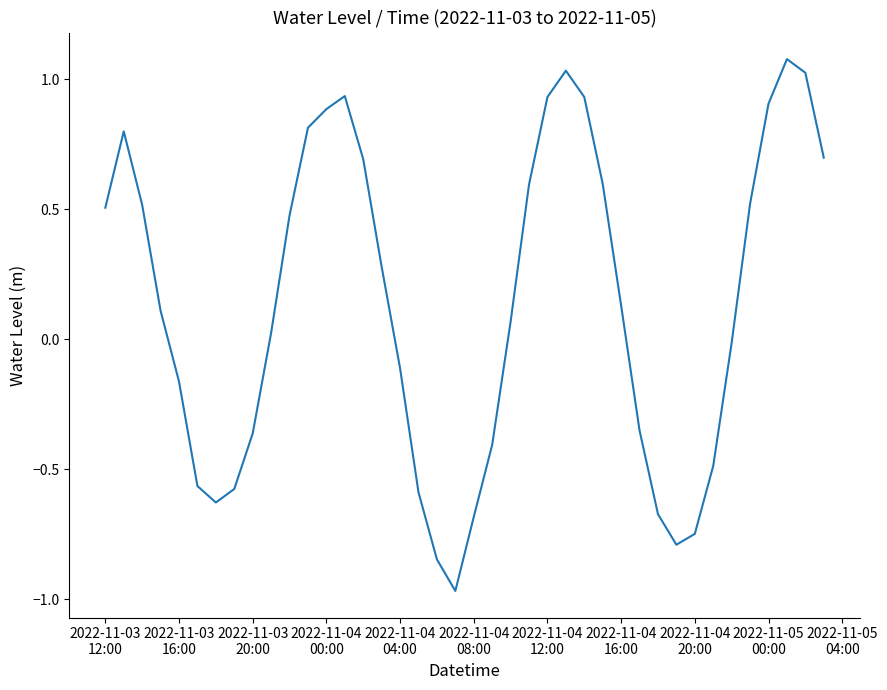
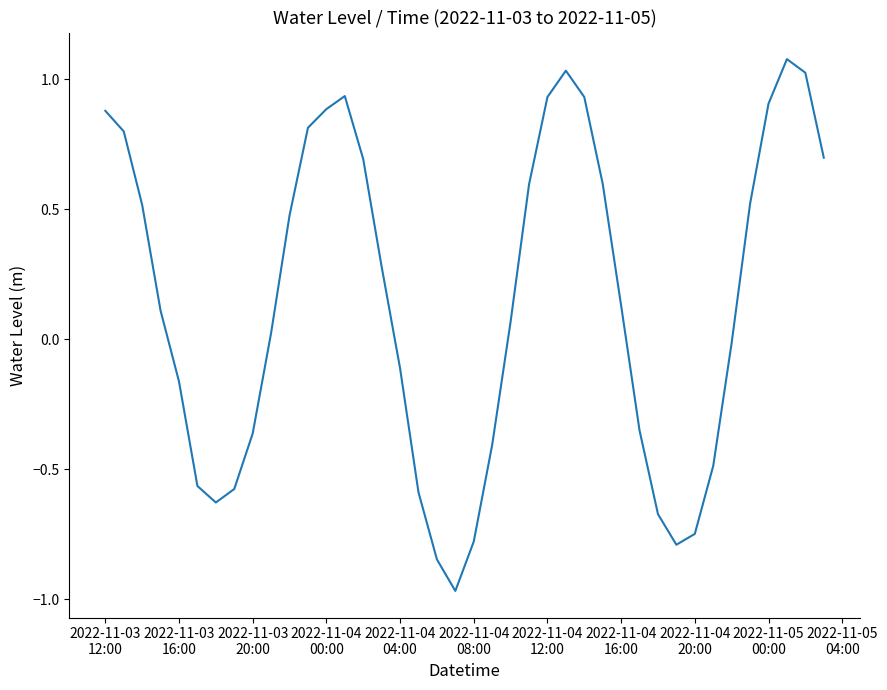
  {
-   "2022-11-03 12:00": 0.51,
+   "2022-11-03 12:00": 0.88,
    "2022-11-03 16:00": -0.16,
    "2022-11-03 20:00": -0.36,
    "2022-11-04 00:00": 0.88,
    "2022-11-04 04:00": -0.11,
-   "2022-11-04 08:00": -0.68,
+   "2022-11-04 08:00": -0.78,
    "2022-11-04 12:00": 0.93,
    "2022-11-04 16:00": 0.13,
    "2022-11-04 20:00": -0.75,
    "2022-11-05 00:00": 0.91
  }
